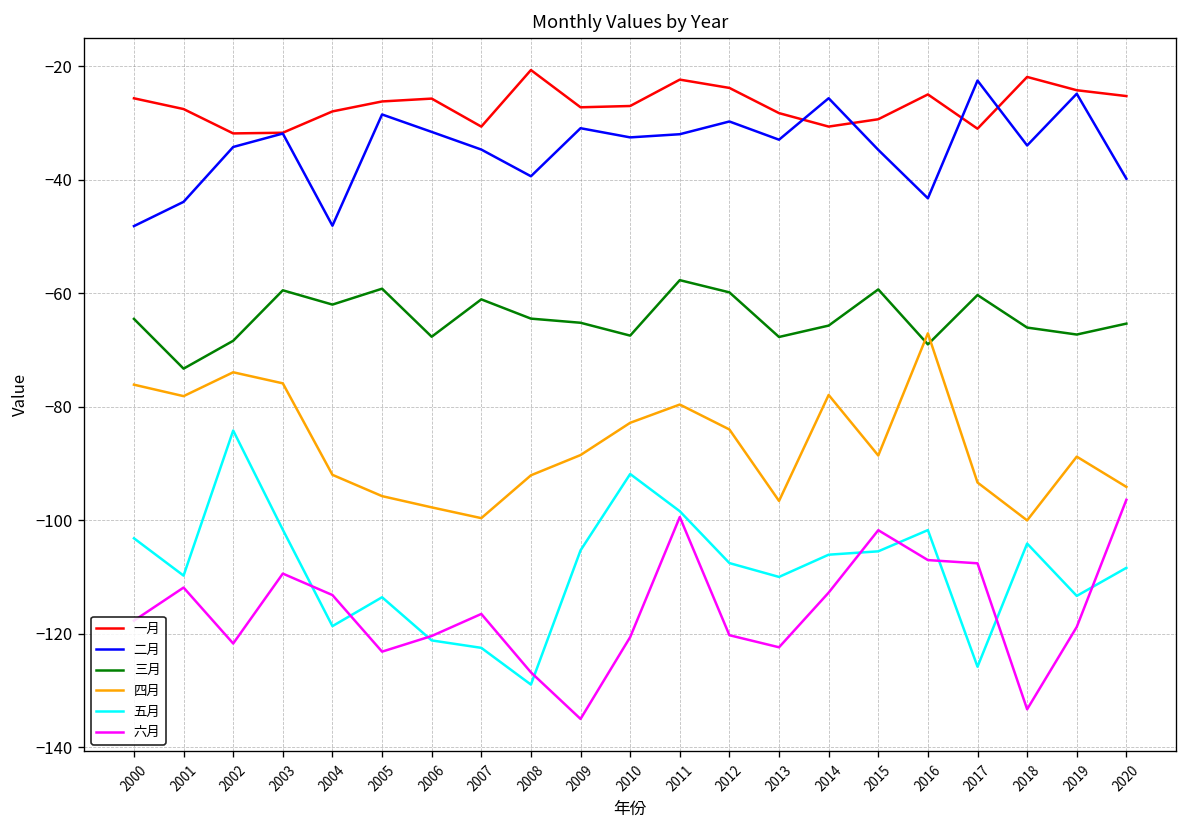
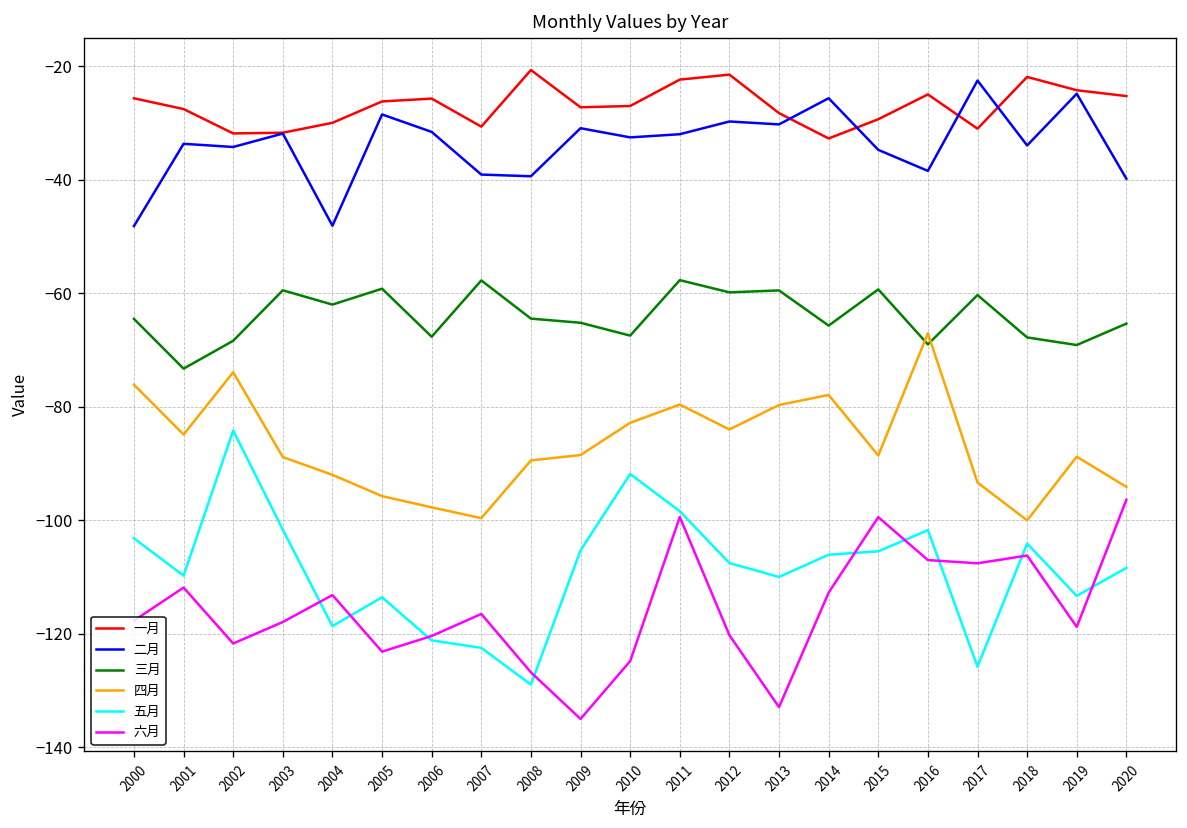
  {
    "一月": {
      "2000": -26,
      "2001": -28,
      "2002": -32,
-     "2004": -28,
+     "2004": -30,
      "2005": -26,
      "2006": -26,
      "2007": -31,
      "2008": -21,
      "2009": -27,
      "2010": -27,
      "2011": -22,
-     "2012": -24,
+     "2012": -21,
      "2013": -28,
-     "2014": -31,
+     "2014": -33,
      "2015": -29,
      "2016": -25,
      "2017": -31,
      "2018": -22,
      "2019": -24,
      "2020": -25
    },
    "二月": {
      "2000": -48,
-     "2001": -44,
+     "2001": -34,
      "2002": -34,
      "2004": -48,
      "2005": -28,
      "2006": -32,
-     "2007": -35,
+     "2007": -39,
      "2008": -39,
      "2009": -31,
      "2010": -33,
      "2011": -32,
      "2012": -30,
-     "2013": -33,
+     "2013": -30,
      "2014": -26,
      "2015": -35,
-     "2016": -43,
+     "2016": -38,
      "2017": -23,
      "2018": -34,
      "2019": -25,
      "2020": -40
    },
    "三月": {
      "2000": -65,
      "2001": -73,
      "2002": -68,
      "2003": -59,
      "2004": -62,
      "2005": -59,
      "2006": -68,
-     "2007": -61,
+     "2007": -58,
      "2008": -64,
      "2009": -65,
      "2010": -67,
      "2011": -58,
      "2012": -60,
-     "2013": -68,
+     "2013": -60,
      "2014": -66,
      "2015": -59,
      "2016": -69,
      "2017": -60,
-     "2018": -66,
-     "2019": -67,
+     "2018": -68,
+     "2019": -69,
      "2020": -65
    },
    "四月": {
      "2000": -76,
-     "2001": -78,
+     "2001": -85,
      "2002": -74,
-     "2003": -76,
+     "2003": -89,
      "2004": -92,
      "2005": -96,
      "2006": -98,
      "2007": -100,
-     "2008": -92,
+     "2008": -89,
      "2009": -89,
      "2010": -83,
      "2011": -80,
      "2012": -84,
-     "2013": -97,
+     "2013": -80,
      "2014": -78,
      "2015": -89,
      "2016": -67,
      "2017": -93,
      "2018": -100,
      "2019": -89,
      "2020": -94
    },
    "五月": {
      "2000": -103,
      "2001": -110,
      "2002": -84,
      "2003": -102,
      "2004": -119,
      "2005": -114,
      "2006": -121,
      "2007": -123,
      "2008": -129,
      "2009": -105,
      "2010": -92,
      "2011": -98,
      "2012": -108,
      "2013": -110,
      "2014": -106,
      "2015": -106,
      "2016": -102,
      "2017": -126,
      "2018": -104,
      "2019": -113,
      "2020": -108
    },
    "六月": {
      "2000": -118,
      "2001": -112,
      "2002": -122,
-     "2003": -109,
+     "2003": -118,
      "2004": -113,
      "2005": -123,
      "2006": -120,
      "2007": -117,
      "2008": -127,
      "2009": -135,
-     "2010": -121,
+     "2010": -125,
      "2011": -99,
      "2012": -120,
-     "2013": -122,
+     "2013": -133,
      "2014": -113,
-     "2015": -102,
+     "2015": -99,
      "2016": -107,
      "2017": -108,
-     "2018": -133,
+     "2018": -106,
      "2019": -119,
      "2020": -96
    }
  }
